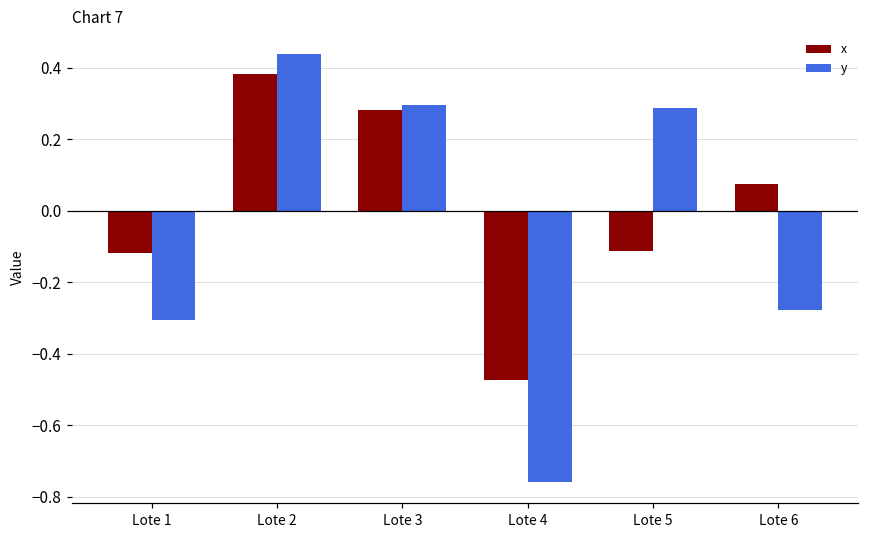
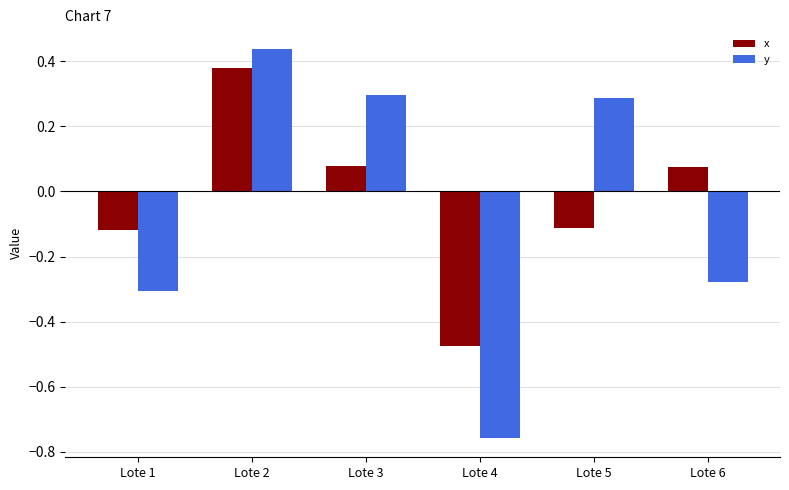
  {
    "x": {
      "Lote 1": -0.12,
      "Lote 2": 0.38,
-     "Lote 3": 0.28,
+     "Lote 3": 0.08,
      "Lote 4": -0.47,
      "Lote 5": -0.11,
      "Lote 6": 0.08
    },
    "y": {
      "Lote 1": -0.31,
      "Lote 2": 0.44,
      "Lote 3": 0.30,
      "Lote 4": -0.76,
      "Lote 5": 0.29,
      "Lote 6": -0.28
    }
  }
